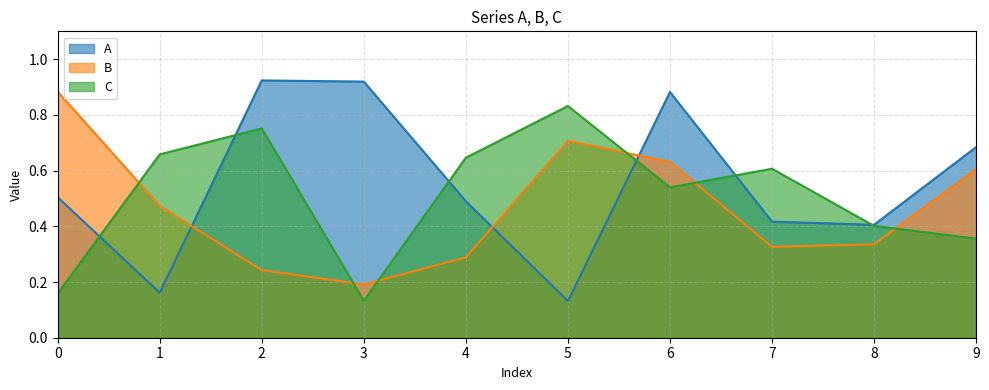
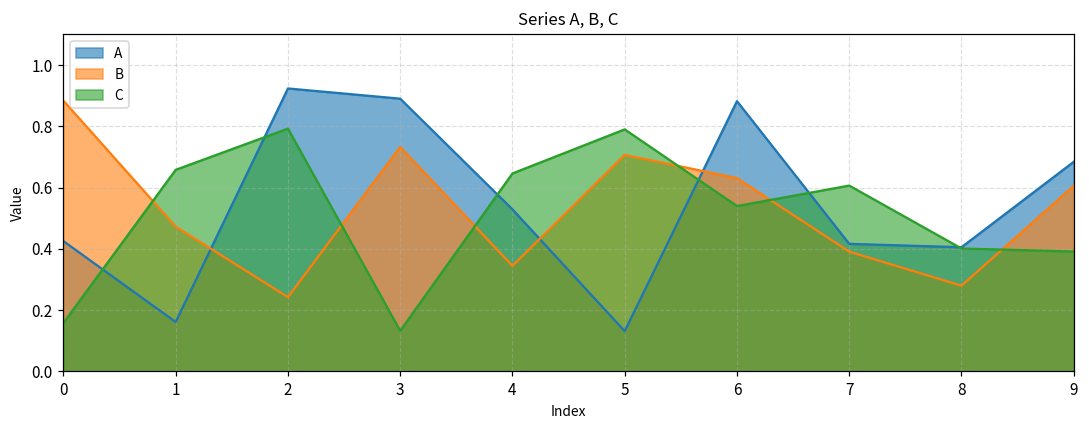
  {
    "A": {
-     "0": 0.50,
+     "0": 0.43,
      "1": 0.16,
      "2": 0.92,
-     "3": 0.92,
-     "4": 0.49,
+     "3": 0.89,
+     "4": 0.53,
      "5": 0.13,
      "6": 0.88,
      "7": 0.42,
      "9": 0.68
    },
    "B": {
      "0": 0.88,
      "1": 0.47,
      "2": 0.24,
-     "3": 0.19,
-     "4": 0.29,
+     "3": 0.73,
+     "4": 0.34,
      "5": 0.71,
      "6": 0.63,
-     "7": 0.33,
-     "8": 0.34,
+     "7": 0.39,
+     "8": 0.28,
      "9": 0.61
    },
    "C": {
      "0": 0.16,
      "1": 0.66,
-     "2": 0.75,
+     "2": 0.79,
      "3": 0.13,
      "4": 0.65,
-     "5": 0.83,
+     "5": 0.79,
      "6": 0.54,
      "7": 0.61,
-     "9": 0.36
+     "9": 0.39
    }
  }
